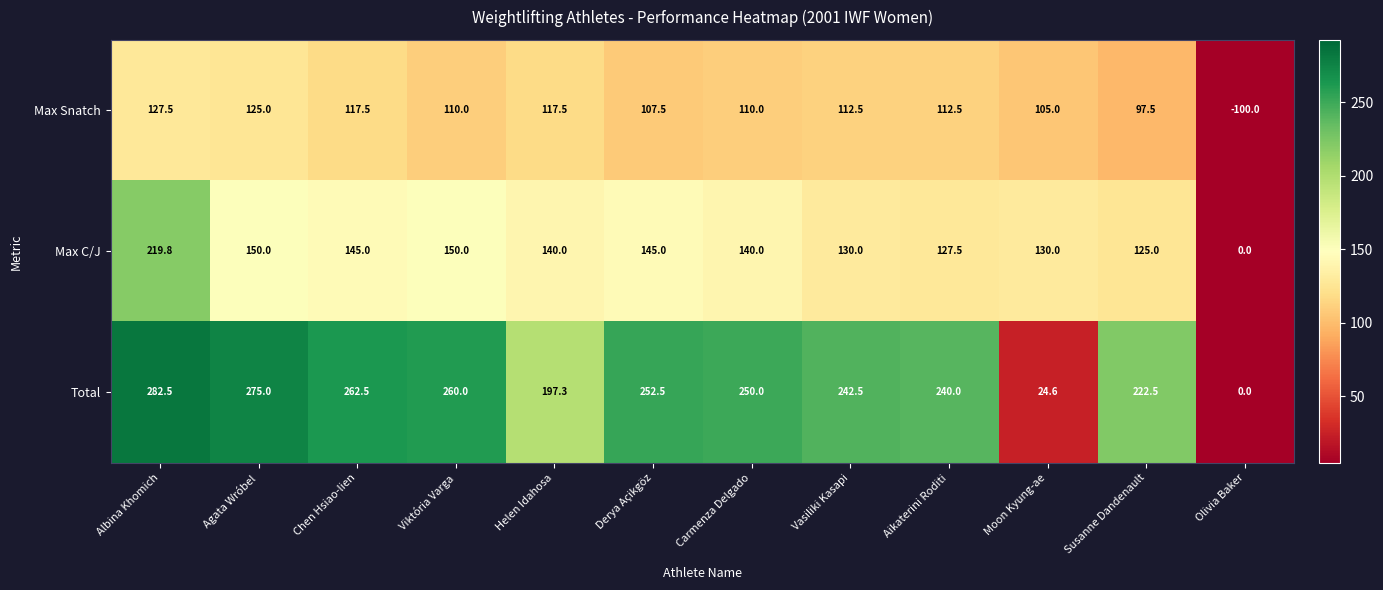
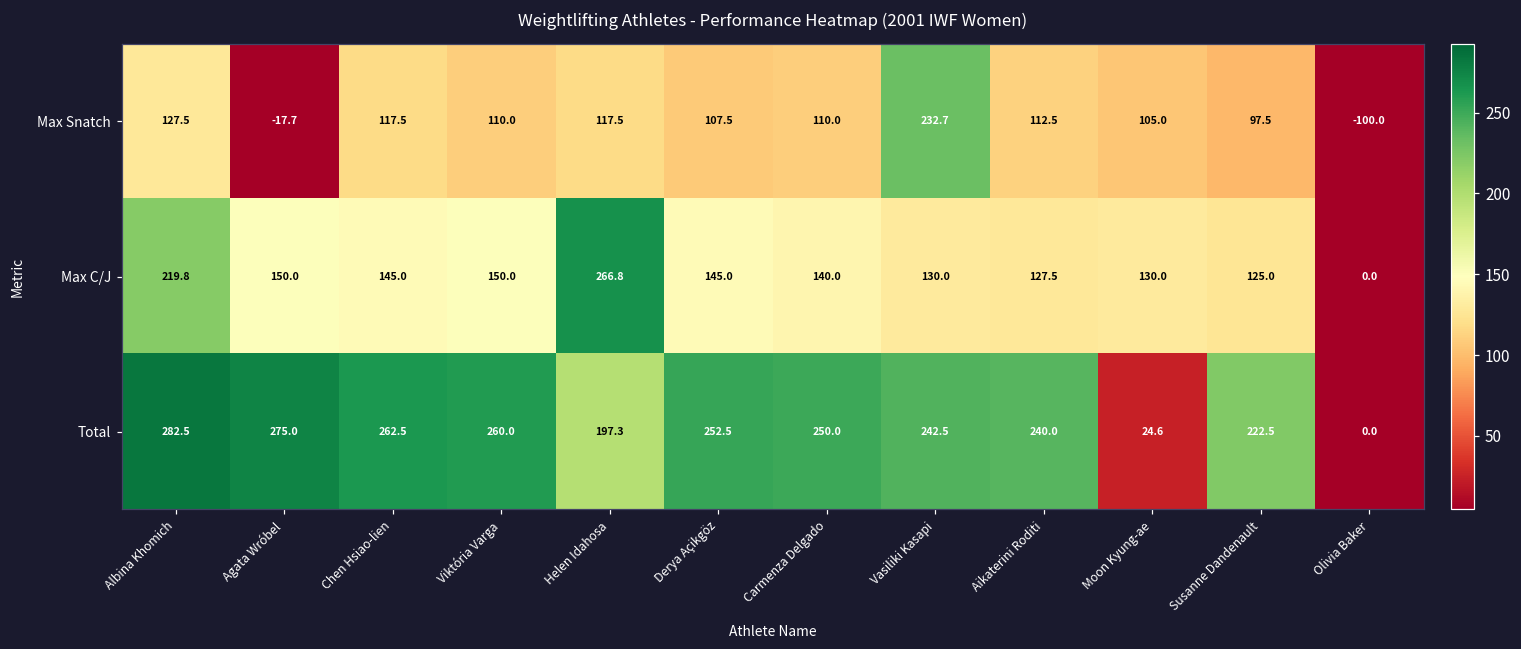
  {
    "Max Snatch": {
      "Albina Khomich": 127.5,
-     "Agata Wróbel": 125.0,
+     "Agata Wróbel": -17.7,
      "Chen Hsiao-lien": 117.5,
      "Viktória Varga": 110.0,
      "Helen Idahosa": 117.5,
      "Derya Açikgöz": 107.5,
      "Carmenza Delgado": 110.0,
-     "Vasiliki Kasapi": 112.5,
+     "Vasiliki Kasapi": 232.7,
      "Aikaterini Roditi": 112.5,
      "Moon Kyung-ae": 105.0,
      "Susanne Dandenault": 97.5,
      "Olivia Baker": -100.0
    },
    "Max C/J": {
      "Albina Khomich": 219.8,
      "Agata Wróbel": 150.0,
      "Chen Hsiao-lien": 145.0,
      "Viktória Varga": 150.0,
-     "Helen Idahosa": 140.0,
+     "Helen Idahosa": 266.8,
      "Derya Açikgöz": 145.0,
      "Carmenza Delgado": 140.0,
      "Vasiliki Kasapi": 130.0,
      "Aikaterini Roditi": 127.5,
      "Moon Kyung-ae": 130.0,
      "Susanne Dandenault": 125.0,
      "Olivia Baker": 0.0
    },
    "Total": {
      "Albina Khomich": 282.5,
      "Agata Wróbel": 275.0,
      "Chen Hsiao-lien": 262.5,
      "Viktória Varga": 260.0,
      "Helen Idahosa": 197.3,
      "Derya Açikgöz": 252.5,
      "Carmenza Delgado": 250.0,
      "Vasiliki Kasapi": 242.5,
      "Aikaterini Roditi": 240.0,
      "Moon Kyung-ae": 24.6,
      "Susanne Dandenault": 222.5,
      "Olivia Baker": 0.0
    }
  }
